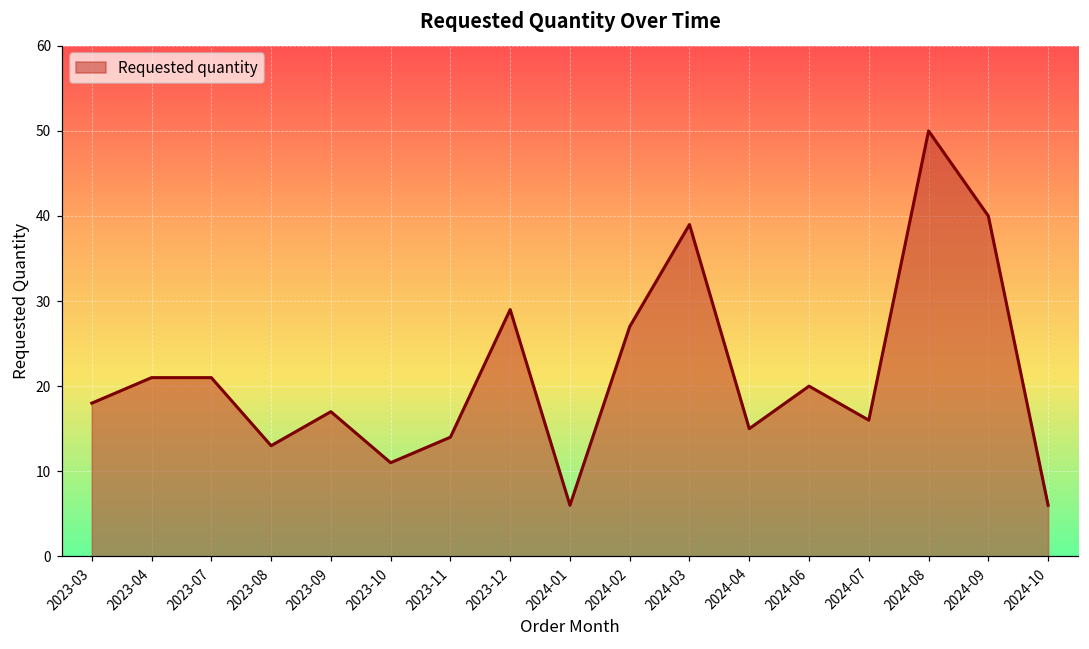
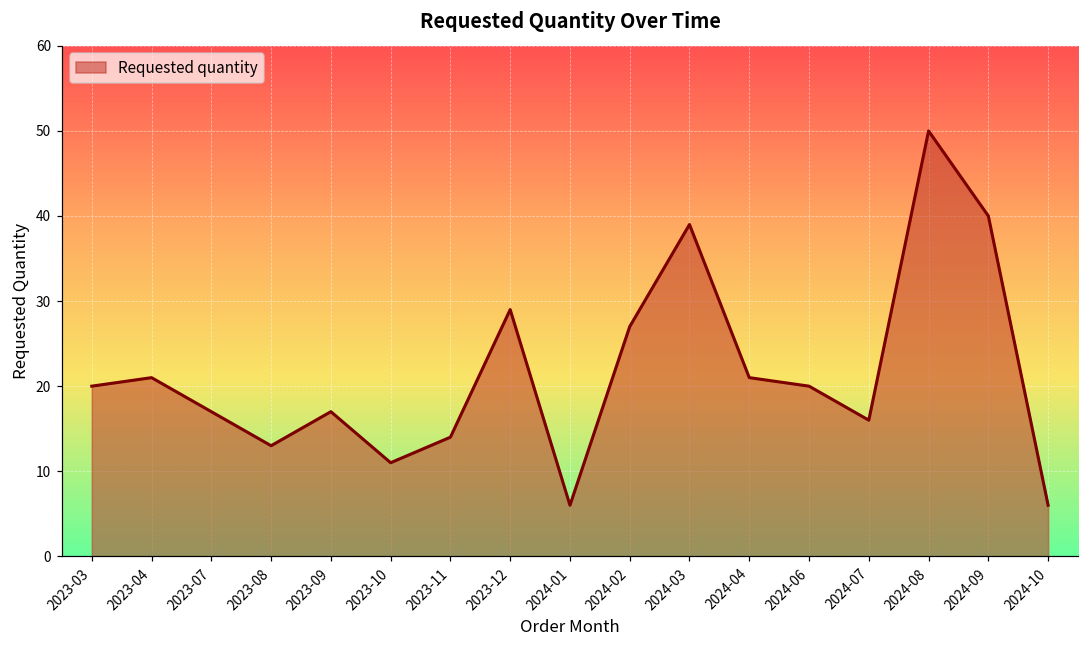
  {
-   "2023-03": 18,
+   "2023-03": 20,
    "2023-04": 21,
-   "2023-07": 21,
+   "2023-07": 17,
    "2023-08": 13,
    "2023-09": 17,
    "2023-10": 11,
    "2023-11": 14,
    "2023-12": 29,
    "2024-01": 6,
    "2024-02": 27,
    "2024-03": 39,
-   "2024-04": 15,
+   "2024-04": 21,
    "2024-06": 20,
    "2024-07": 16,
    "2024-08": 50,
    "2024-09": 40,
    "2024-10": 6
  }
